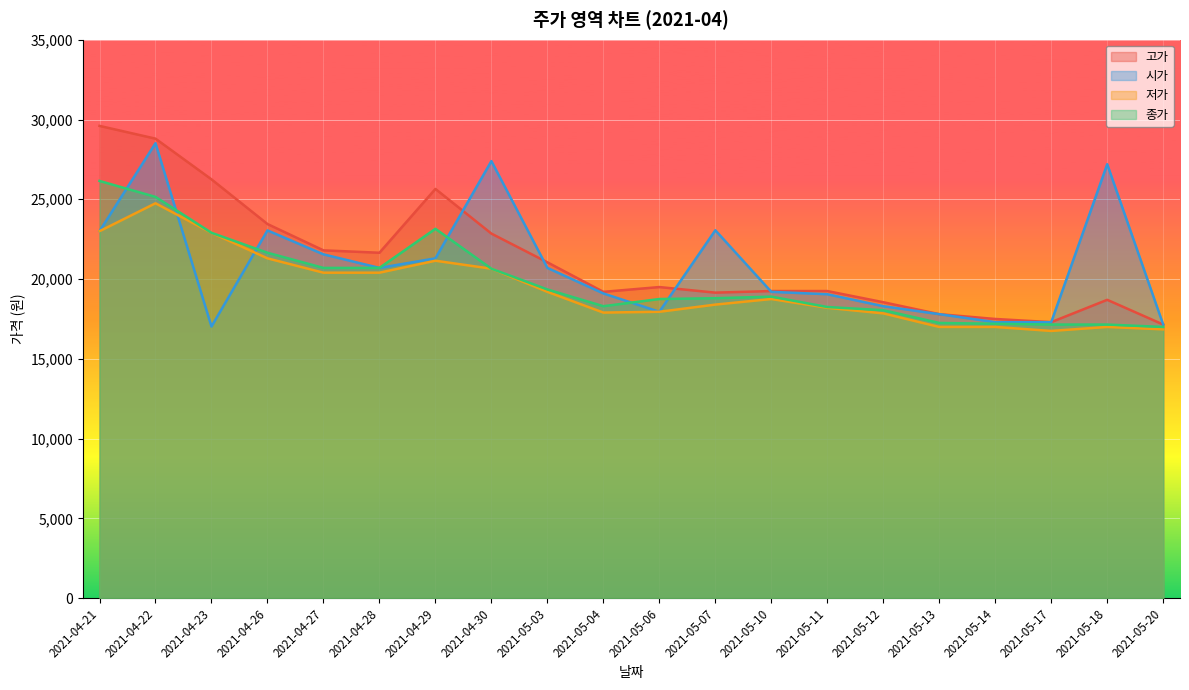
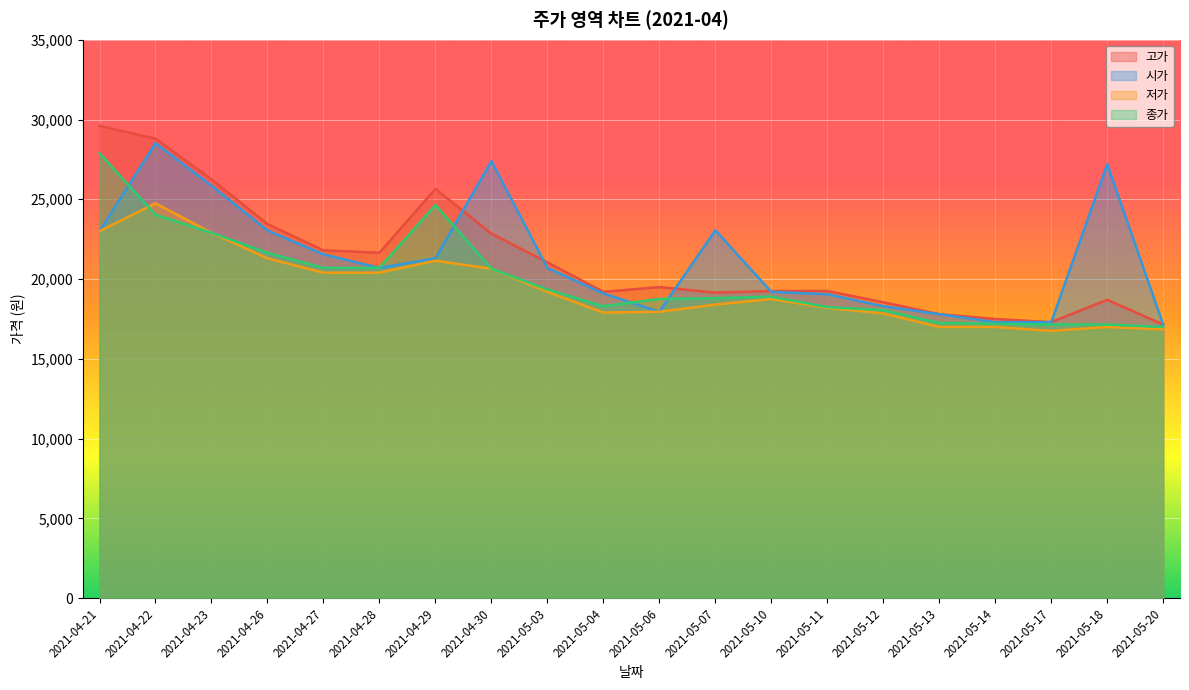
  {
    "시가": {
      "2021-04-22": "28,500",
-     "2021-04-23": "17,000",
+     "2021-04-23": "25,900",
      "2021-04-26": "23,100",
      "2021-04-27": "21,600",
      "2021-04-30": "27,400",
      "2021-05-03": "20,700",
      "2021-05-07": "23,100",
      "2021-05-11": "19,100",
      "2021-05-12": "18,300",
      "2021-05-18": "27,200"
    },
    "종가": {
-     "2021-04-21": "26,200",
-     "2021-04-22": "25,200",
+     "2021-04-21": "27,900",
+     "2021-04-22": "24,000",
      "2021-04-26": "21,700",
      "2021-04-27": "20,700",
-     "2021-04-29": "23,200",
+     "2021-04-29": "24,600",
      "2021-05-04": "18,300",
      "2021-05-06": "18,800",
      "2021-05-07": "18,800",
      "2021-05-12": "18,100",
      "2021-05-13": "17,300"
    }
  }
